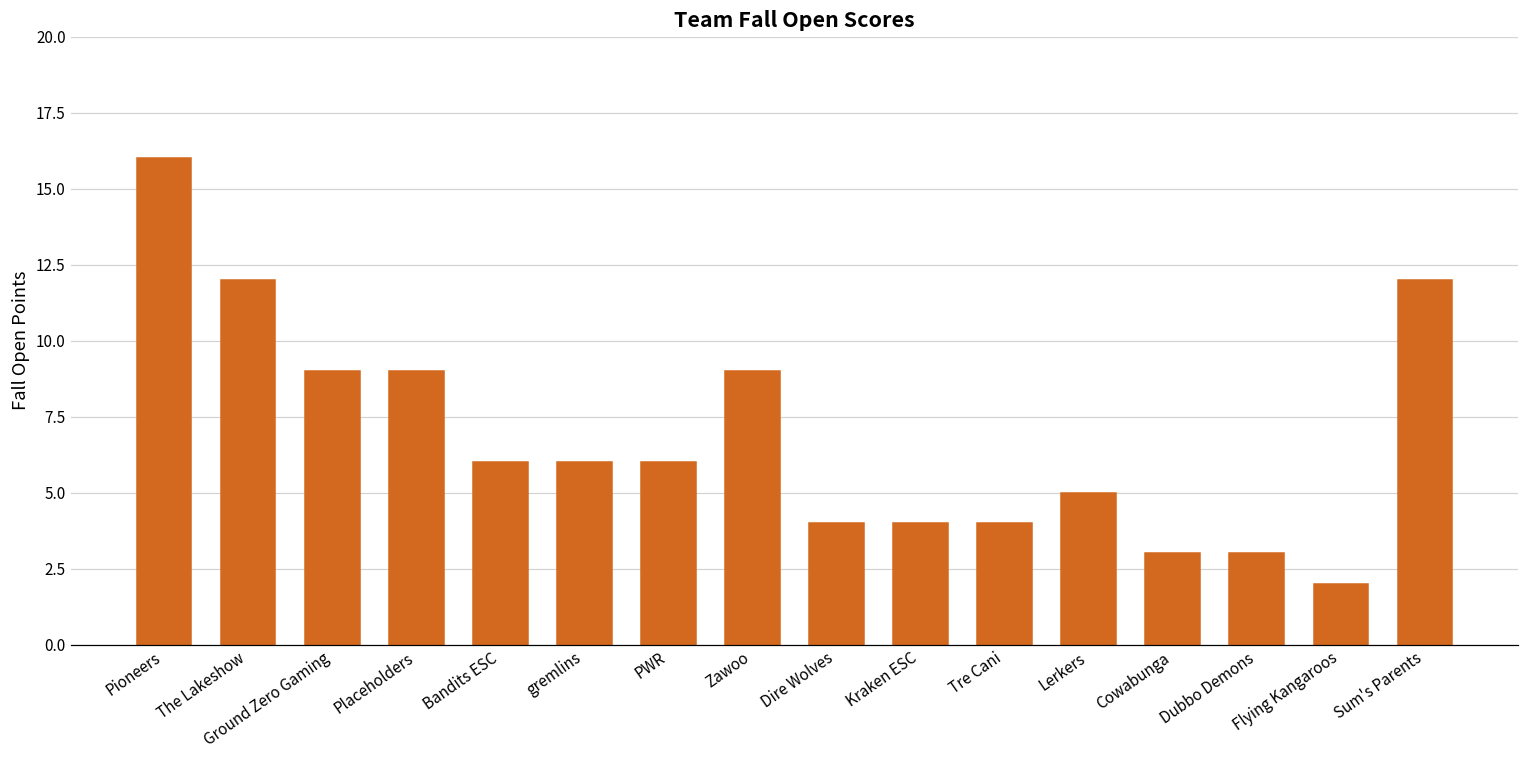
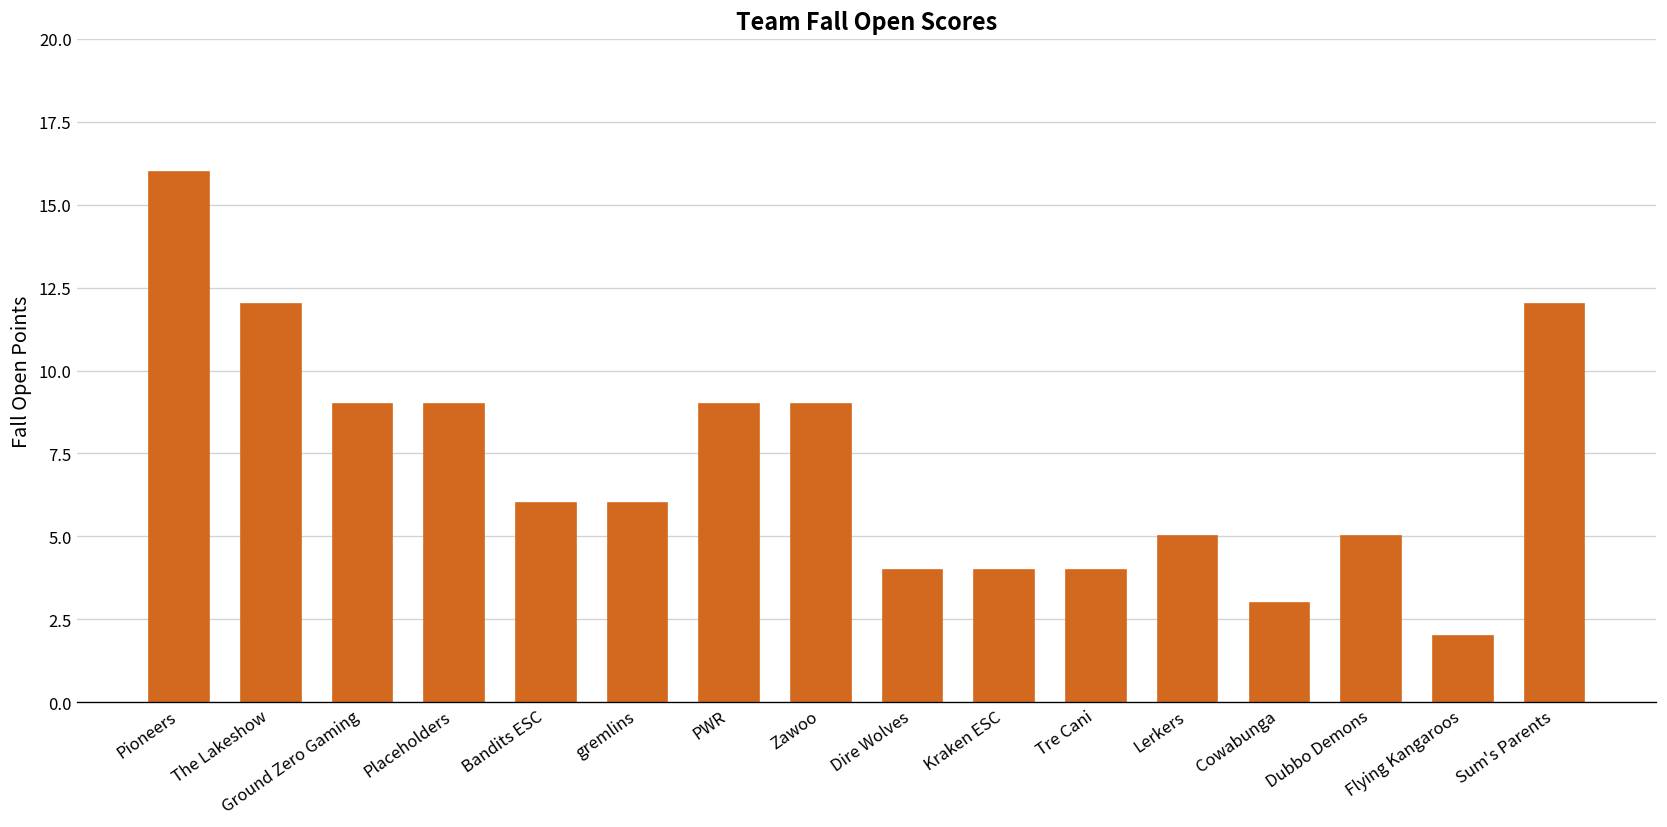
  {
    "Pioneers": 16,
    "The Lakeshow": 12,
    "Ground Zero Gaming": 9,
    "Placeholders": 9,
    "Bandits ESC": 6,
    "gremlins": 6,
-   "PWR": 6,
+   "PWR": 9,
    "Zawoo": 9,
    "Dire Wolves": 4,
    "Kraken ESC": 4,
    "Tre Cani": 4,
    "Lerkers": 5,
    "Cowabunga": 3,
-   "Dubbo Demons": 3,
+   "Dubbo Demons": 5,
    "Flying Kangaroos": 2,
    "Sum's Parents": 12
  }
